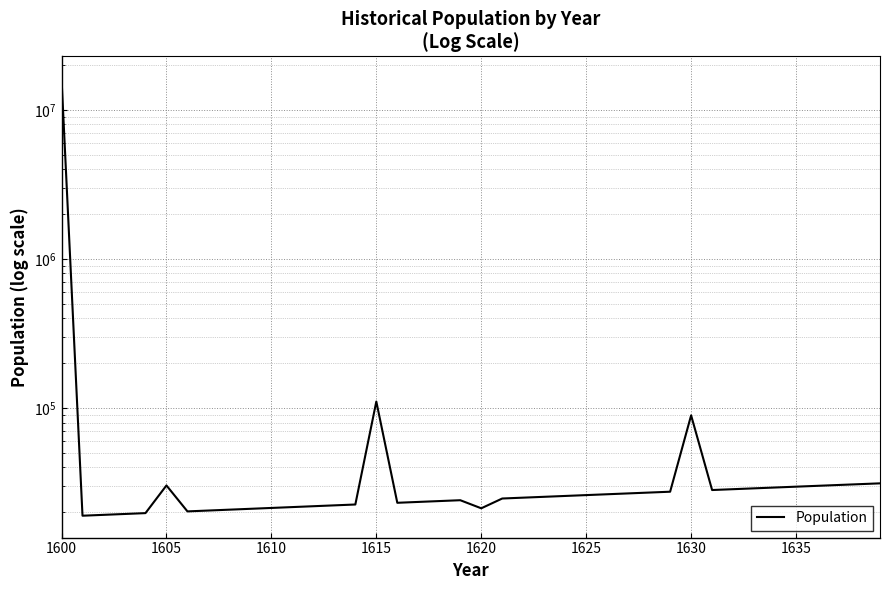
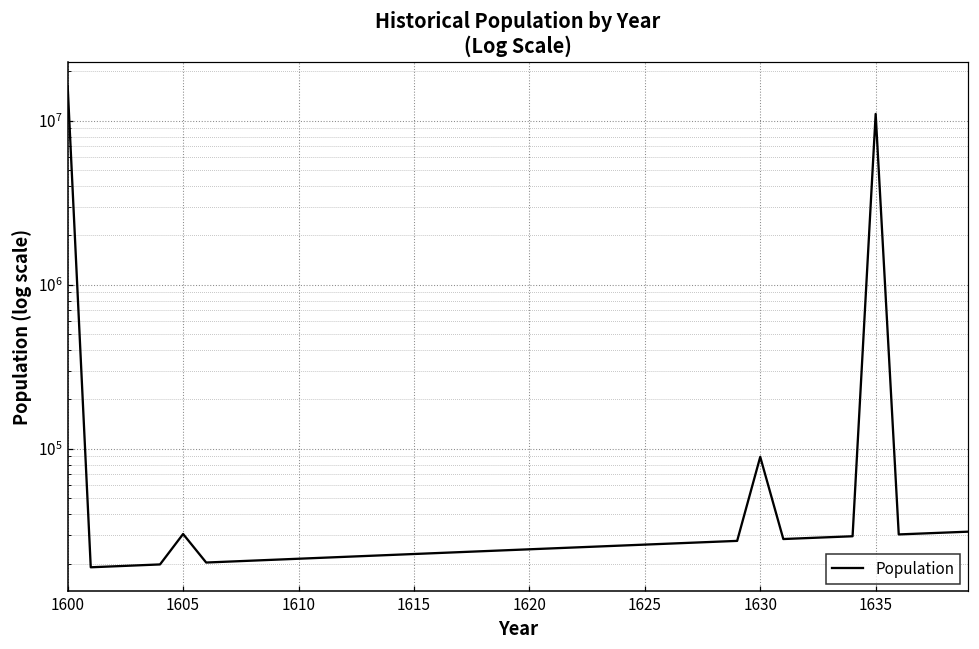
  {
    "1600": 16000000,
    "1605": 30000,
    "1610": 21000,
-   "1615": 110000,
-   "1620": 21000,
+   "1615": 23000,
+   "1620": 24000,
    "1625": 26000,
    "1630": 90000,
-   "1635": 30000
+   "1635": 11000000
  }
